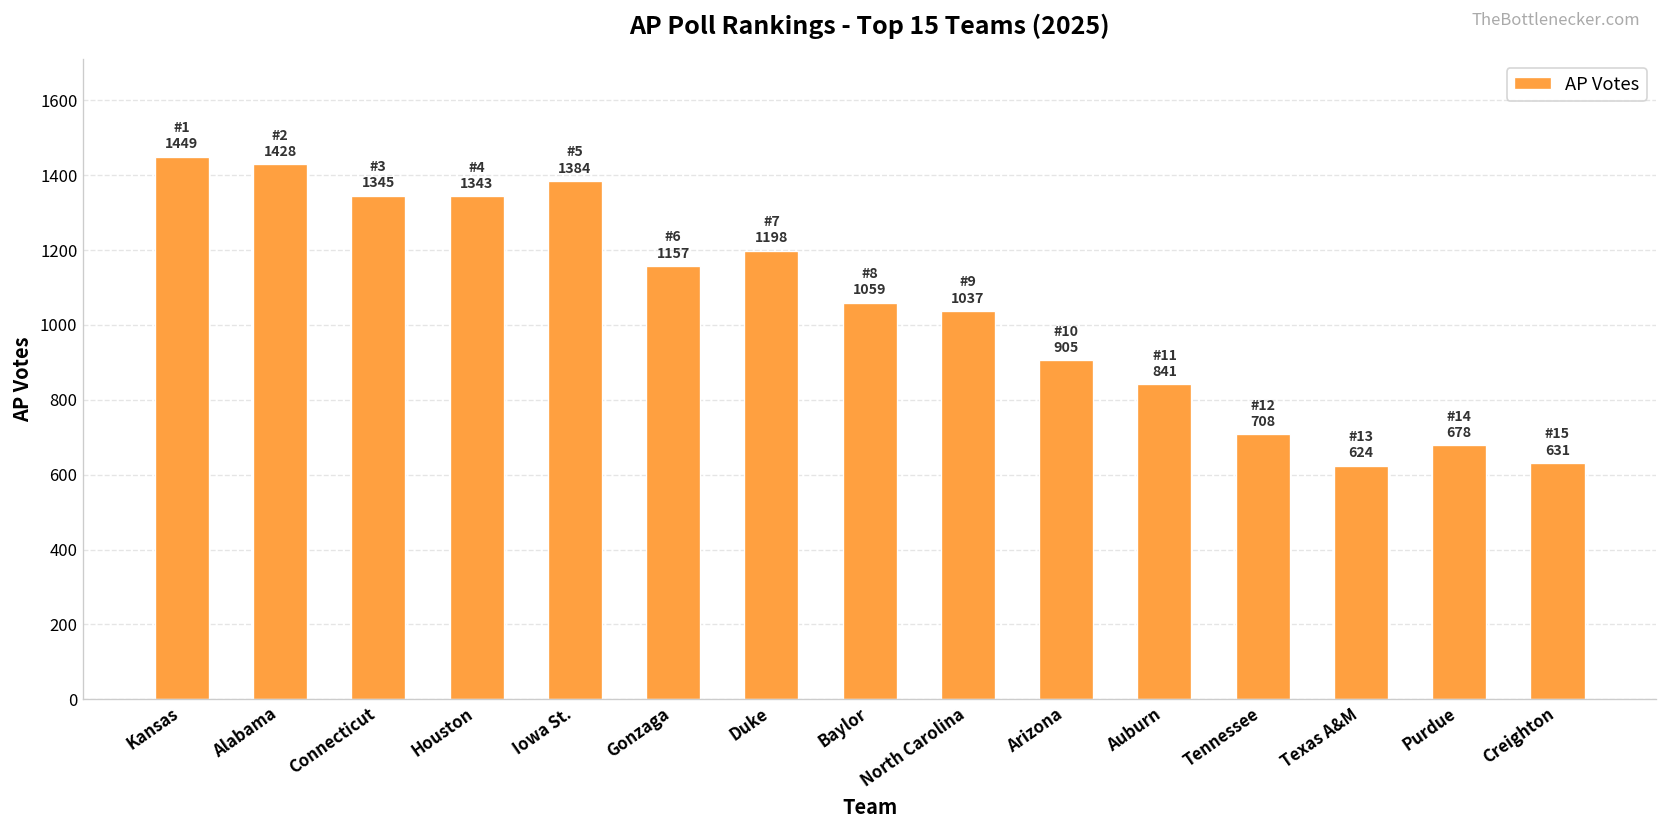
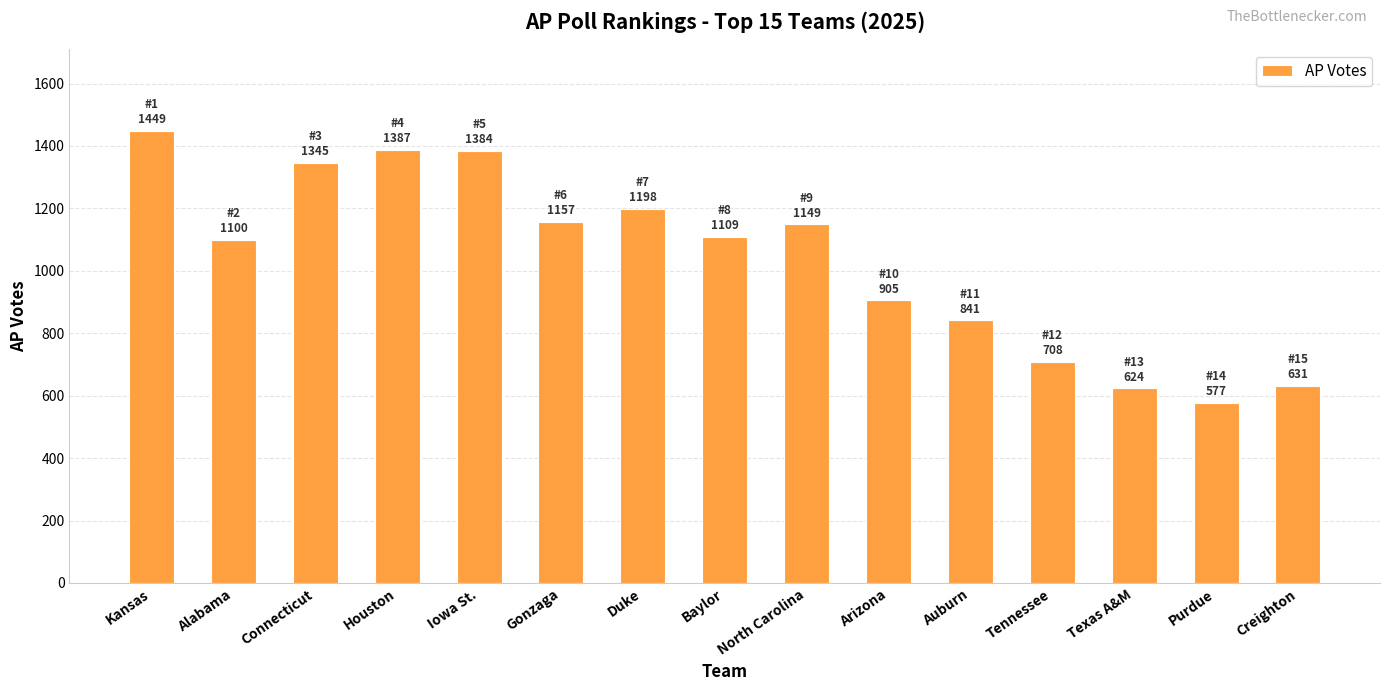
  {
    "Kansas": 1449,
-   "Alabama": 1428,
+   "Alabama": 1100,
    "Connecticut": 1345,
-   "Houston": 1343,
+   "Houston": 1387,
    "Iowa St.": 1384,
    "Gonzaga": 1157,
    "Duke": 1198,
-   "Baylor": 1059,
-   "North Carolina": 1037,
+   "Baylor": 1109,
+   "North Carolina": 1149,
    "Arizona": 905,
    "Auburn": 841,
    "Tennessee": 708,
    "Texas A&M": 624,
-   "Purdue": 678,
+   "Purdue": 577,
    "Creighton": 631
  }
